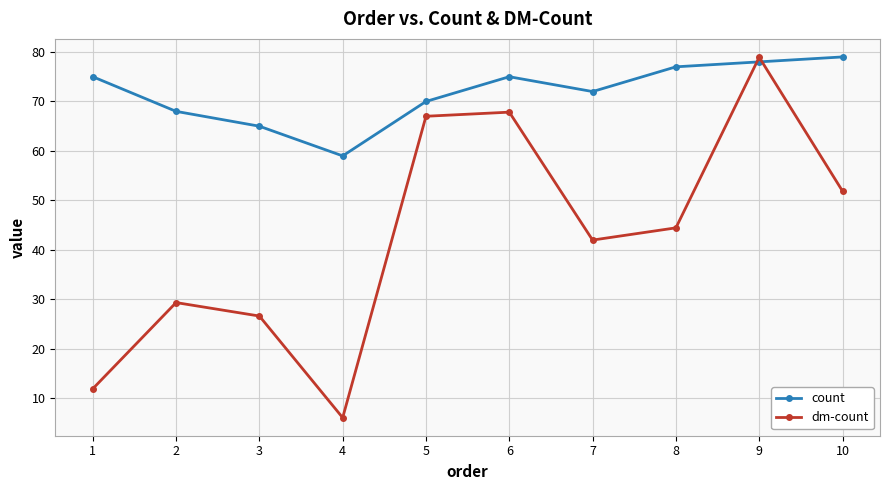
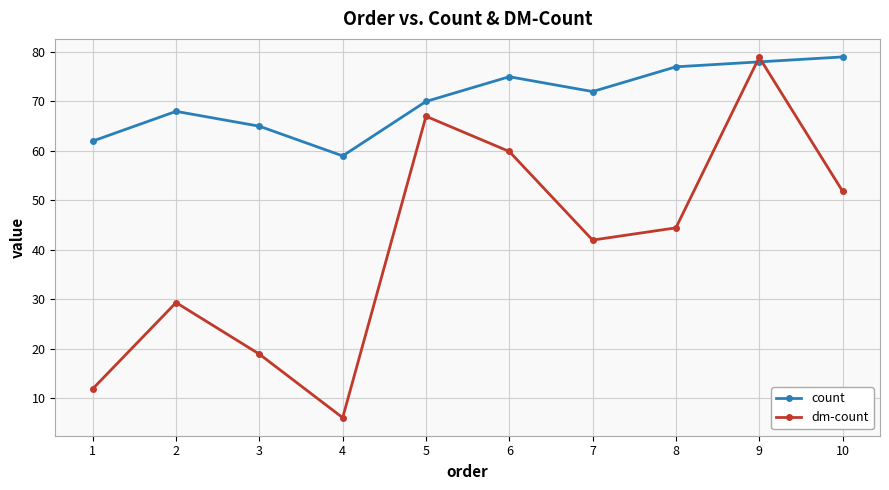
  {
    "count": {
-     "1": 75,
+     "1": 62,
      "2": 68,
      "3": 65,
      "4": 59,
      "5": 70,
      "6": 75,
      "7": 72,
      "8": 77,
      "9": 78,
      "10": 79
    },
    "dm-count": {
      "1": 12,
      "2": 29,
-     "3": 27,
+     "3": 19,
      "4": 6,
      "5": 67,
-     "6": 68,
+     "6": 60,
      "7": 42,
      "8": 44,
      "9": 79,
      "10": 52
    }
  }
